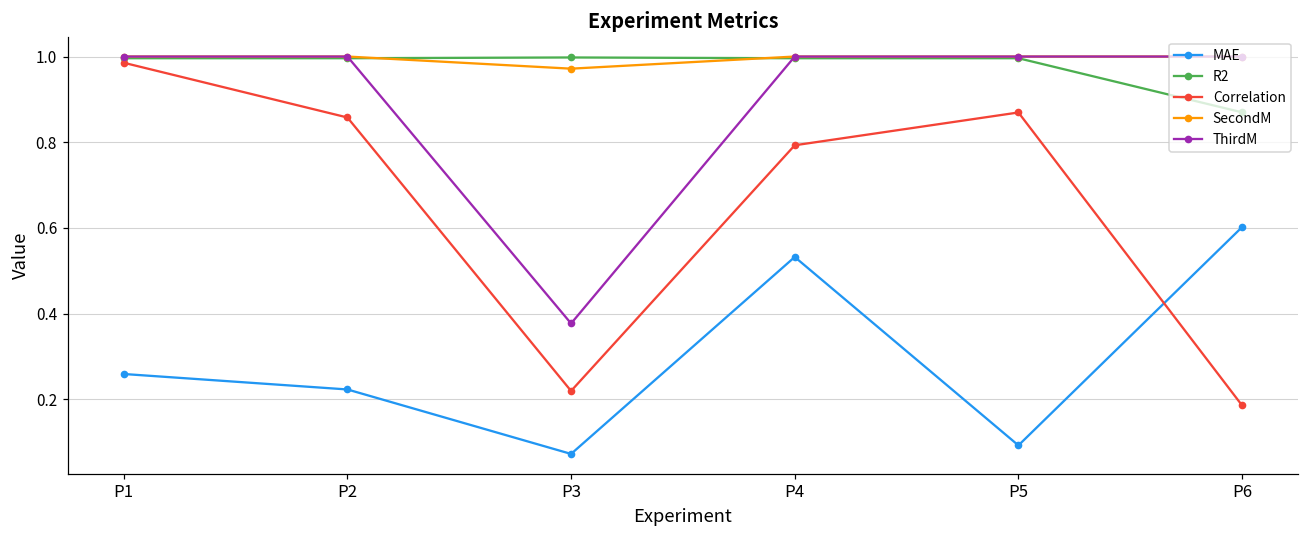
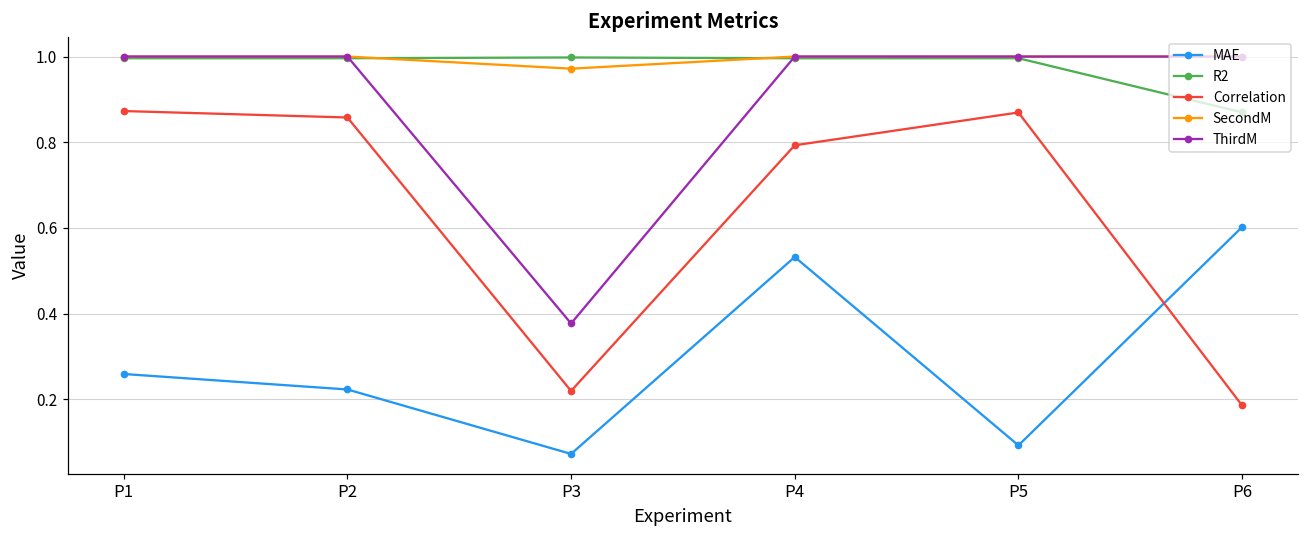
  {
    "MAE": {
      "P1": 0.26,
      "P2": 0.22,
      "P3": 0.07,
      "P4": 0.53,
      "P5": 0.09,
      "P6": 0.60
    },
    "R2": {
      "P3": 1.00
    },
    "Correlation": {
-     "P1": 0.99,
+     "P1": 0.87,
      "P2": 0.86,
      "P3": 0.22,
      "P4": 0.79,
      "P5": 0.87,
      "P6": 0.19
    },
    "SecondM": {
      "P3": 0.97
    },
    "ThirdM": {
      "P3": 0.38
    }
  }
